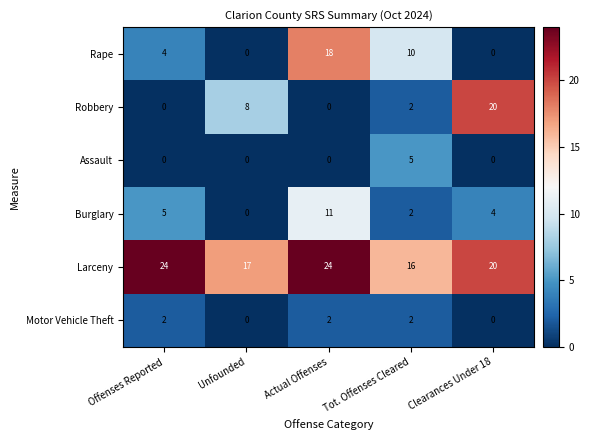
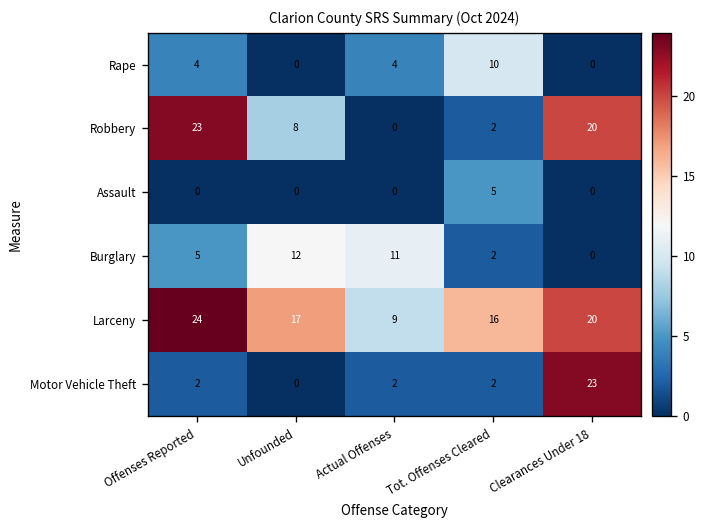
  {
    "Rape": {
      "Offenses Reported": 4,
      "Unfounded": 0,
-     "Actual Offenses": 18,
+     "Actual Offenses": 4,
      "Tot. Offenses Cleared": 10,
      "Clearances Under 18": 0
    },
    "Robbery": {
-     "Offenses Reported": 0,
+     "Offenses Reported": 23,
      "Unfounded": 8,
      "Actual Offenses": 0,
      "Tot. Offenses Cleared": 2,
      "Clearances Under 18": 20
    },
    "Assault": {
      "Offenses Reported": 0,
      "Unfounded": 0,
      "Actual Offenses": 0,
      "Tot. Offenses Cleared": 5,
      "Clearances Under 18": 0
    },
    "Burglary": {
      "Offenses Reported": 5,
-     "Unfounded": 0,
+     "Unfounded": 12,
      "Actual Offenses": 11,
      "Tot. Offenses Cleared": 2,
-     "Clearances Under 18": 4
+     "Clearances Under 18": 0
    },
    "Larceny": {
      "Offenses Reported": 24,
      "Unfounded": 17,
-     "Actual Offenses": 24,
+     "Actual Offenses": 9,
      "Tot. Offenses Cleared": 16,
      "Clearances Under 18": 20
    },
    "Motor Vehicle Theft": {
      "Offenses Reported": 2,
      "Unfounded": 0,
      "Actual Offenses": 2,
      "Tot. Offenses Cleared": 2,
-     "Clearances Under 18": 0
+     "Clearances Under 18": 23
    }
  }
